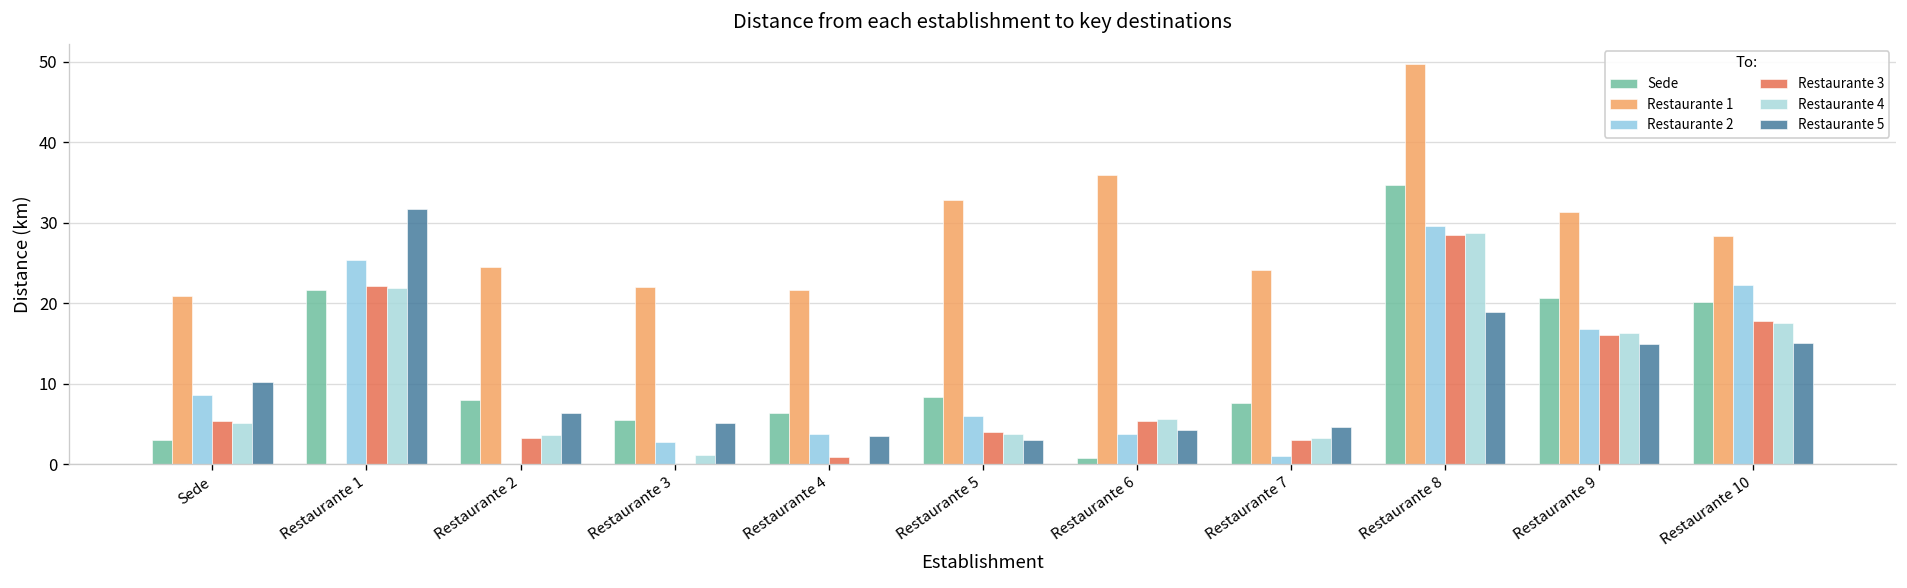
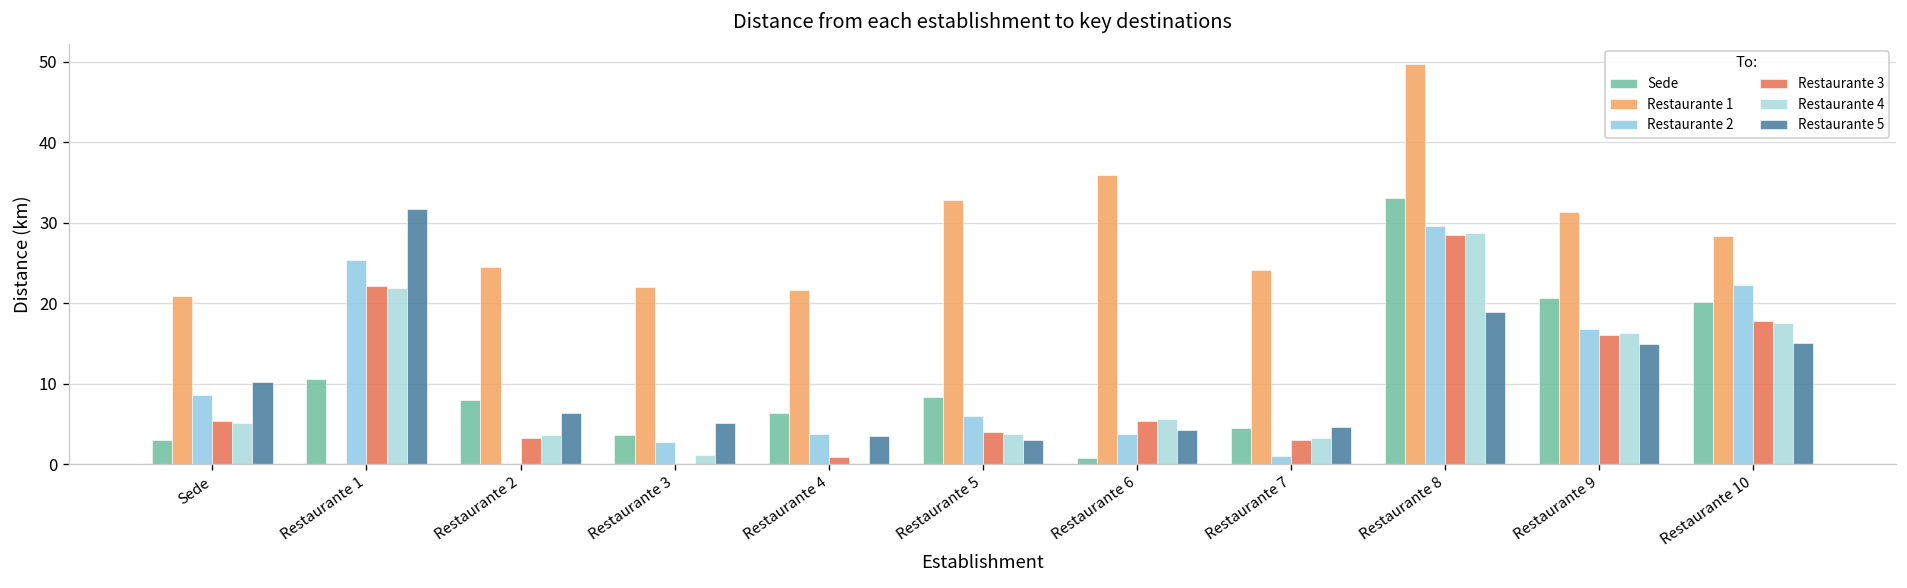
  {
    "Sede": {
      "Sede": 3,
-     "Restaurante 1": 22,
+     "Restaurante 1": 11,
      "Restaurante 2": 8,
-     "Restaurante 3": 5,
+     "Restaurante 3": 4,
      "Restaurante 4": 6,
      "Restaurante 5": 8,
      "Restaurante 6": 1,
-     "Restaurante 7": 8,
-     "Restaurante 8": 35,
+     "Restaurante 7": 4,
+     "Restaurante 8": 33,
      "Restaurante 9": 21,
      "Restaurante 10": 20
    },
    "Restaurante 5": {
      "Sede": 10,
      "Restaurante 1": 32,
      "Restaurante 2": 6,
      "Restaurante 3": 5,
      "Restaurante 4": 4,
      "Restaurante 5": 3,
      "Restaurante 6": 4,
      "Restaurante 7": 5,
      "Restaurante 8": 19,
      "Restaurante 9": 15,
      "Restaurante 10": 15
    }
  }
